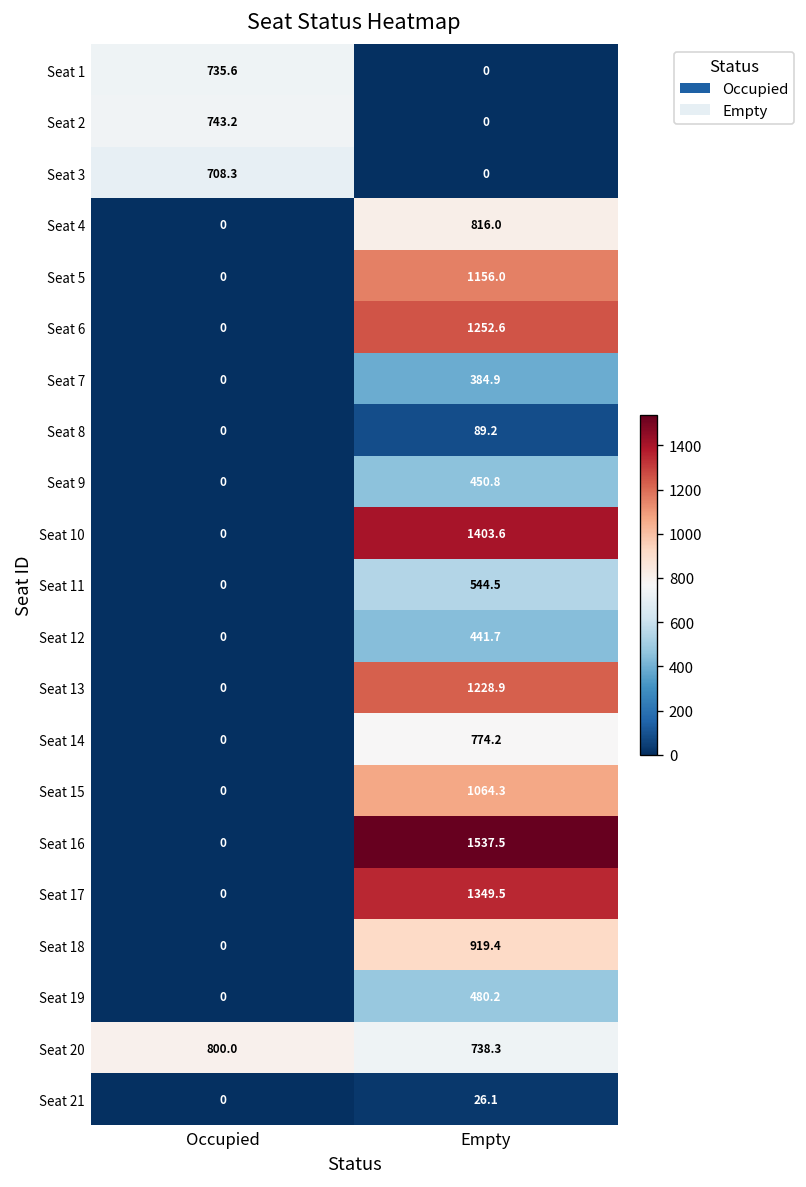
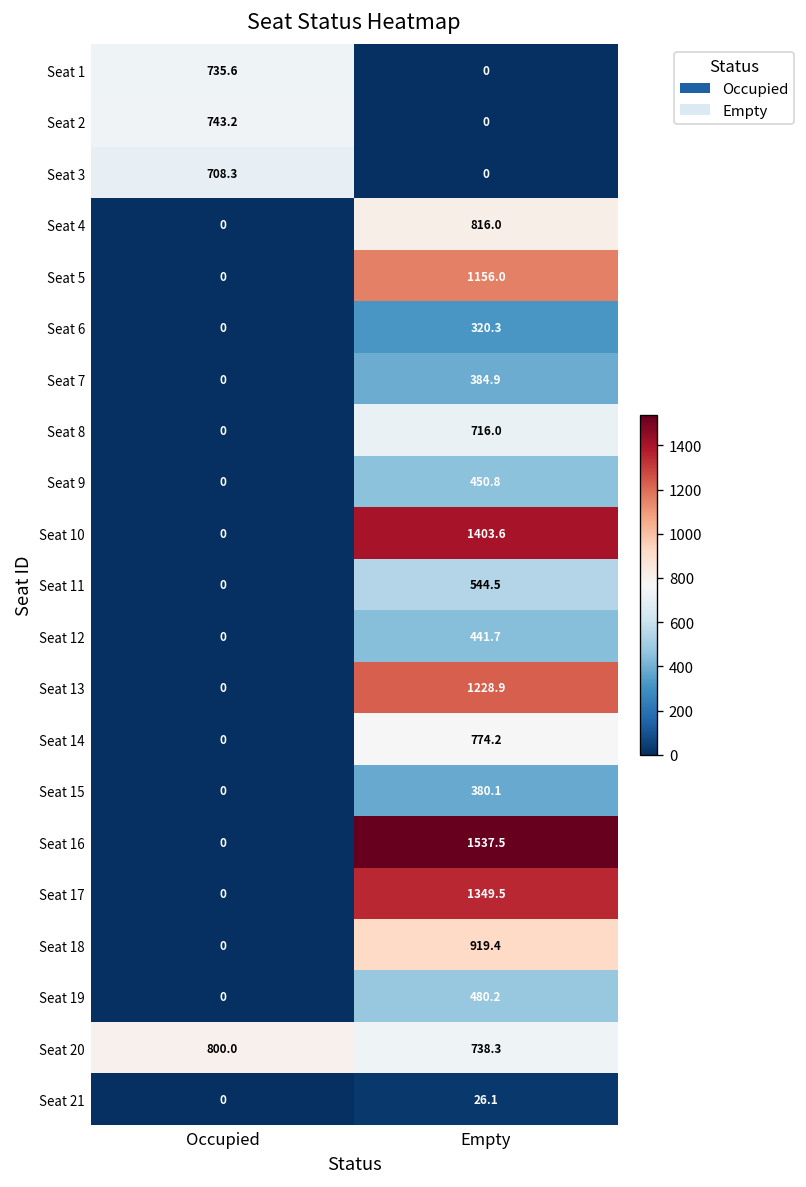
  {
    "Seat 1": {
      "Occupied": 735.6,
      "Empty": 0
    },
    "Seat 2": {
      "Occupied": 743.2,
      "Empty": 0
    },
    "Seat 3": {
      "Occupied": 708.3,
      "Empty": 0
    },
    "Seat 4": {
      "Occupied": 0,
      "Empty": 816.0
    },
    "Seat 5": {
      "Occupied": 0,
      "Empty": 1156.0
    },
    "Seat 6": {
      "Occupied": 0,
-     "Empty": 1252.6
+     "Empty": 320.3
    },
    "Seat 7": {
      "Occupied": 0,
      "Empty": 384.9
    },
    "Seat 8": {
      "Occupied": 0,
-     "Empty": 89.2
+     "Empty": 716.0
    },
    "Seat 9": {
      "Occupied": 0,
      "Empty": 450.8
    },
    "Seat 10": {
      "Occupied": 0,
      "Empty": 1403.6
    },
    "Seat 11": {
      "Occupied": 0,
      "Empty": 544.5
    },
    "Seat 12": {
      "Occupied": 0,
      "Empty": 441.7
    },
    "Seat 13": {
      "Occupied": 0,
      "Empty": 1228.9
    },
    "Seat 14": {
      "Occupied": 0,
      "Empty": 774.2
    },
    "Seat 15": {
      "Occupied": 0,
-     "Empty": 1064.3
+     "Empty": 380.1
    },
    "Seat 16": {
      "Occupied": 0,
      "Empty": 1537.5
    },
    "Seat 17": {
      "Occupied": 0,
      "Empty": 1349.5
    },
    "Seat 18": {
      "Occupied": 0,
      "Empty": 919.4
    },
    "Seat 19": {
      "Occupied": 0,
      "Empty": 480.2
    },
    "Seat 20": {
      "Occupied": 800.0,
      "Empty": 738.3
    },
    "Seat 21": {
      "Occupied": 0,
      "Empty": 26.1
    }
  }
